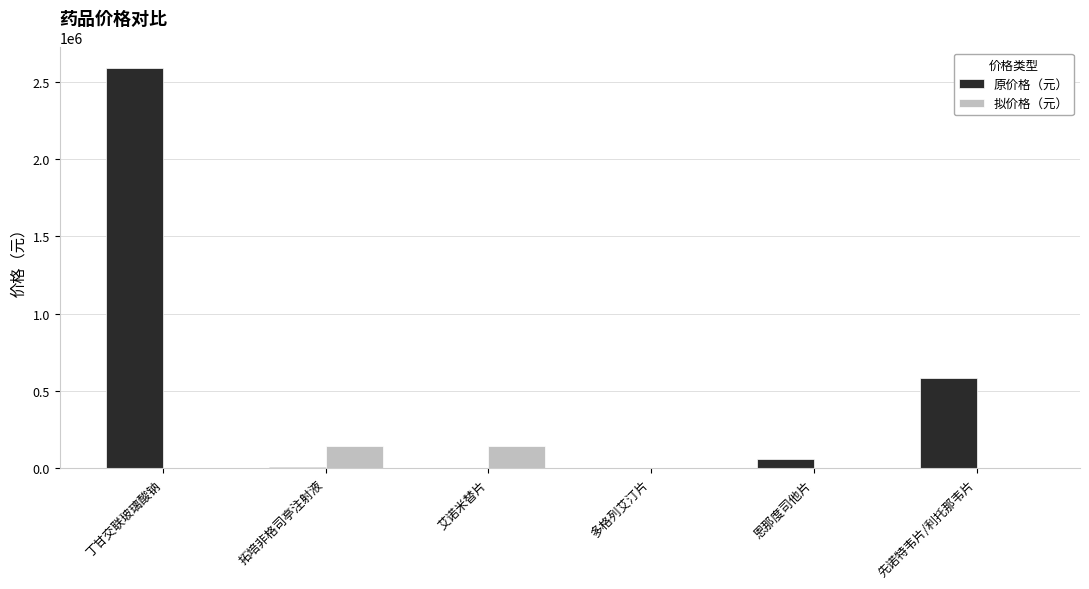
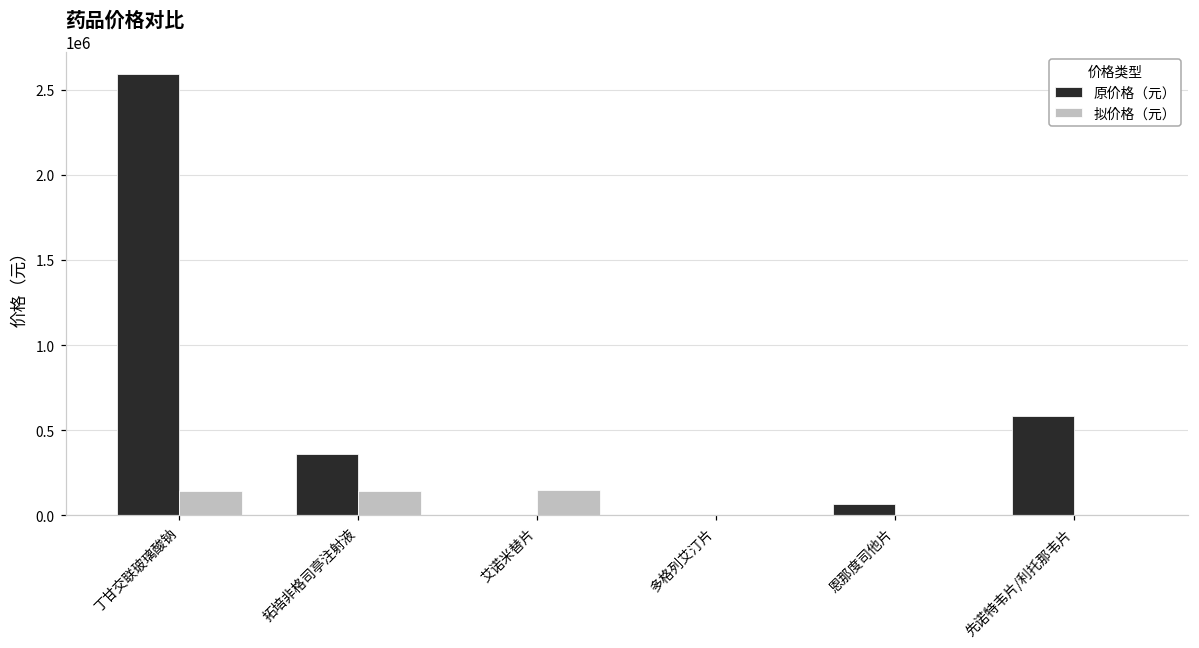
  {
    "原价格（元）": {
      "丁甘交联玻璃酸钠": 2590000,
-     "拓培非格司亭注射液": 10000,
+     "拓培非格司亭注射液": 360000,
      "恩那度司他片": 60000,
      "先诺特韦片/利托那韦片": 580000
    },
    "拟价格（元）": {
-     "丁甘交联玻璃酸钠": 0,
+     "丁甘交联玻璃酸钠": 150000,
      "拓培非格司亭注射液": 140000,
      "艾诺米替片": 150000
    }
  }
